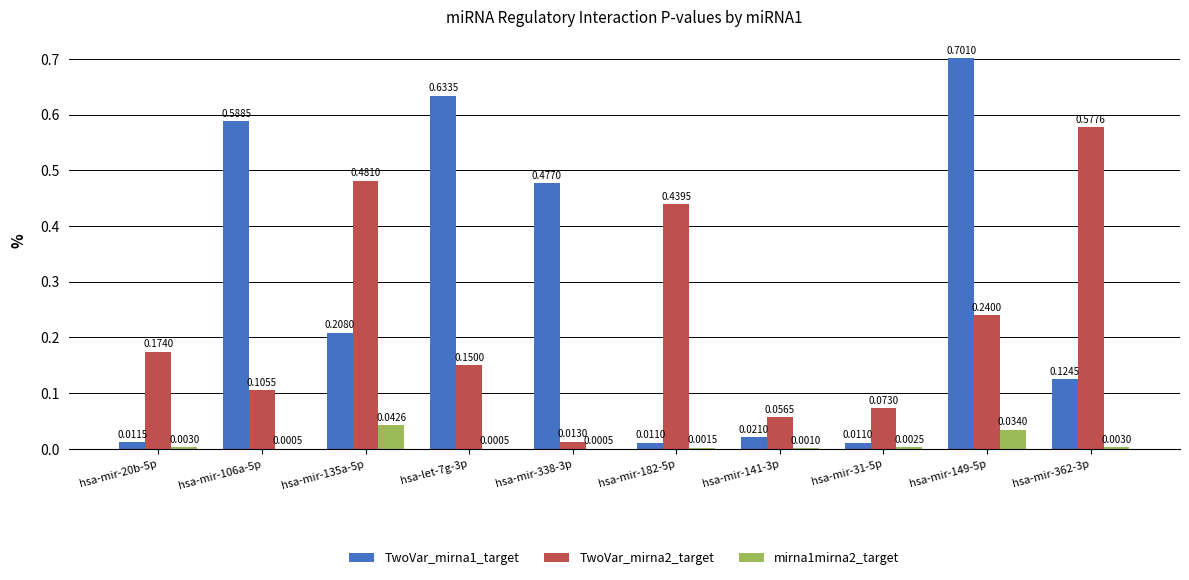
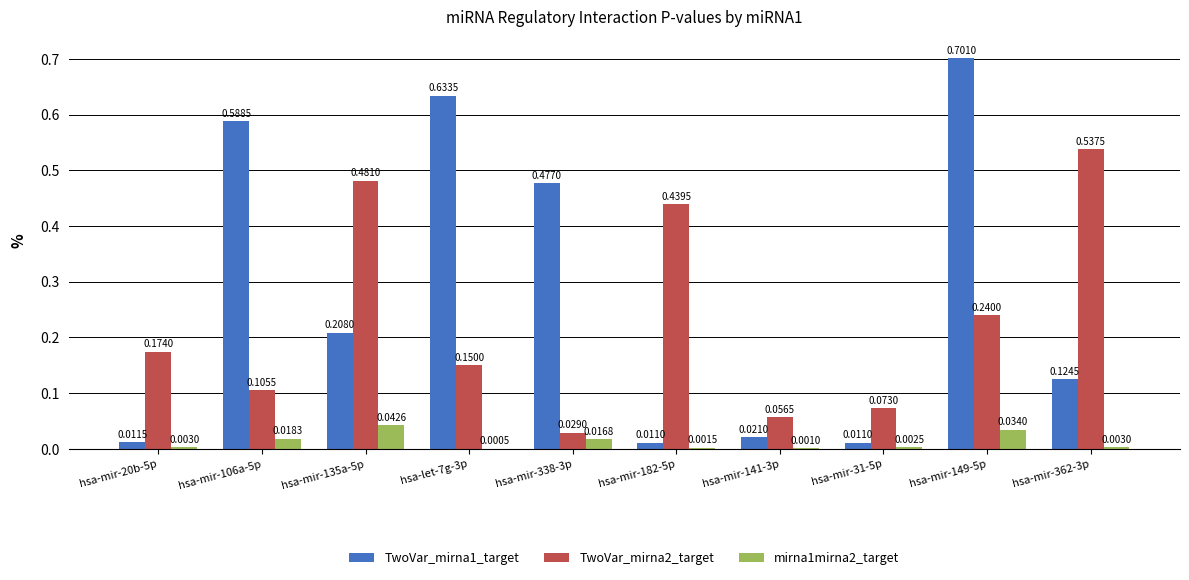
  {
    "TwoVar_mirna1_target": {
      "hsa-mir-20b-5p": 0.0115,
      "hsa-mir-106a-5p": 0.5885,
      "hsa-mir-135a-5p": 0.2080,
      "hsa-let-7g-3p": 0.6335,
      "hsa-mir-338-3p": 0.4770,
      "hsa-mir-182-5p": 0.0110,
      "hsa-mir-141-3p": 0.0210,
      "hsa-mir-31-5p": 0.0110,
      "hsa-mir-149-5p": 0.7010,
      "hsa-mir-362-3p": 0.1245
    },
    "TwoVar_mirna2_target": {
      "hsa-mir-20b-5p": 0.1740,
      "hsa-mir-106a-5p": 0.1055,
      "hsa-mir-135a-5p": 0.4810,
      "hsa-let-7g-3p": 0.1500,
-     "hsa-mir-338-3p": 0.0130,
+     "hsa-mir-338-3p": 0.0290,
      "hsa-mir-182-5p": 0.4395,
      "hsa-mir-141-3p": 0.0565,
      "hsa-mir-31-5p": 0.0730,
      "hsa-mir-149-5p": 0.2400,
-     "hsa-mir-362-3p": 0.5776
+     "hsa-mir-362-3p": 0.5375
    },
    "mirna1mirna2_target": {
      "hsa-mir-20b-5p": 0.0030,
-     "hsa-mir-106a-5p": 0.0005,
+     "hsa-mir-106a-5p": 0.0183,
      "hsa-mir-135a-5p": 0.0426,
      "hsa-let-7g-3p": 0.0005,
-     "hsa-mir-338-3p": 0.0005,
+     "hsa-mir-338-3p": 0.0168,
      "hsa-mir-182-5p": 0.0015,
      "hsa-mir-141-3p": 0.0010,
      "hsa-mir-31-5p": 0.0025,
      "hsa-mir-149-5p": 0.0340,
      "hsa-mir-362-3p": 0.0030
    }
  }
